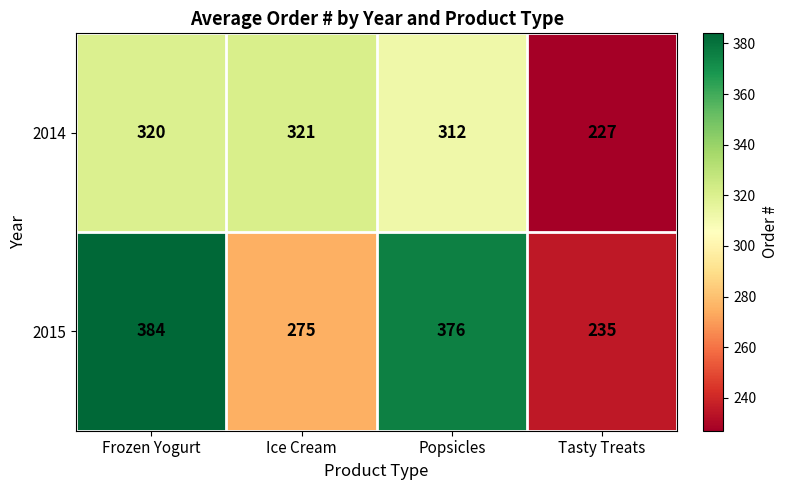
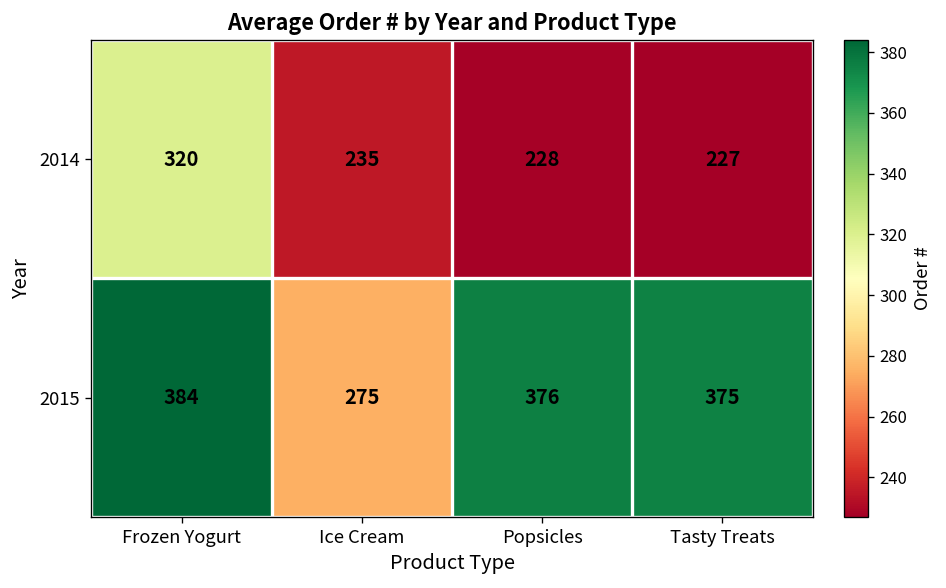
  {
    "2014": {
      "Frozen Yogurt": 320,
-     "Ice Cream": 321,
-     "Popsicles": 312,
+     "Ice Cream": 235,
+     "Popsicles": 228,
      "Tasty Treats": 227
    },
    "2015": {
      "Frozen Yogurt": 384,
      "Ice Cream": 275,
      "Popsicles": 376,
-     "Tasty Treats": 235
+     "Tasty Treats": 375
    }
  }
